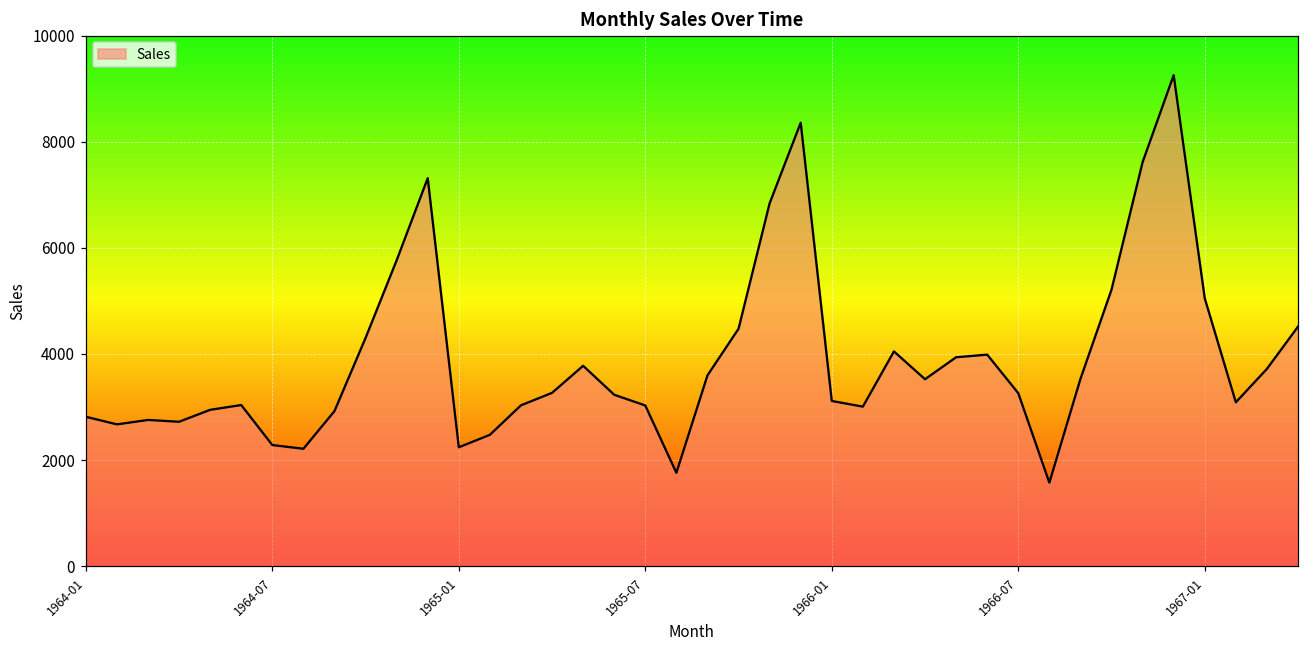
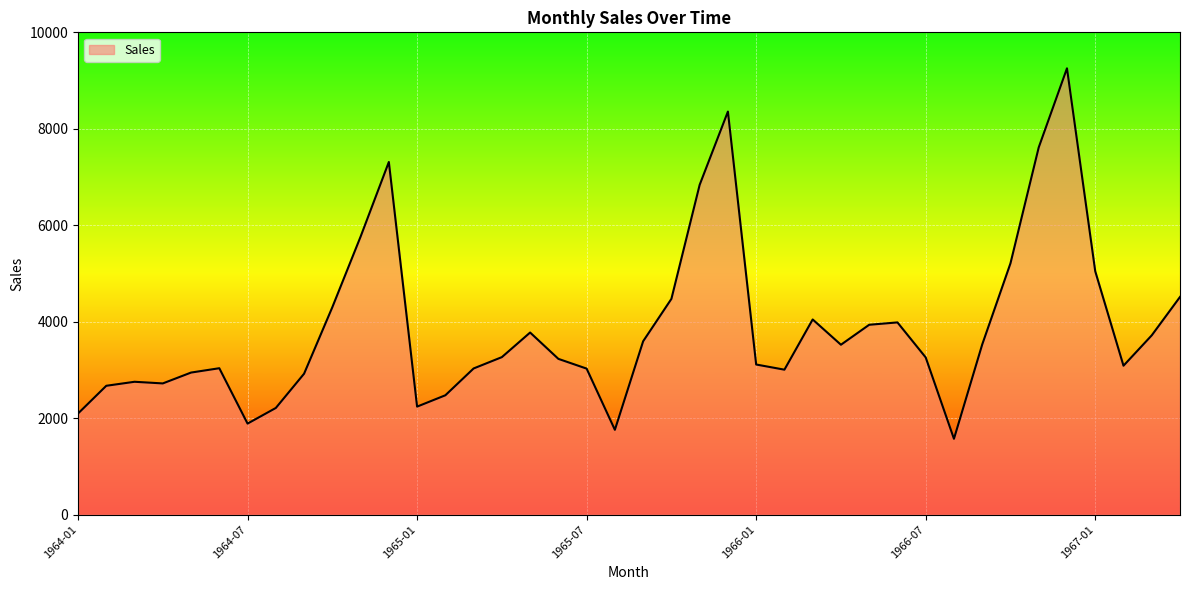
  {
-   "1964-01": 2800,
-   "1964-07": 2300,
+   "1964-01": 2100,
+   "1964-07": 1900,
    "1965-01": 2200,
    "1965-07": 3000,
    "1966-01": 3100,
    "1966-07": 3300,
    "1967-01": 5000
  }
